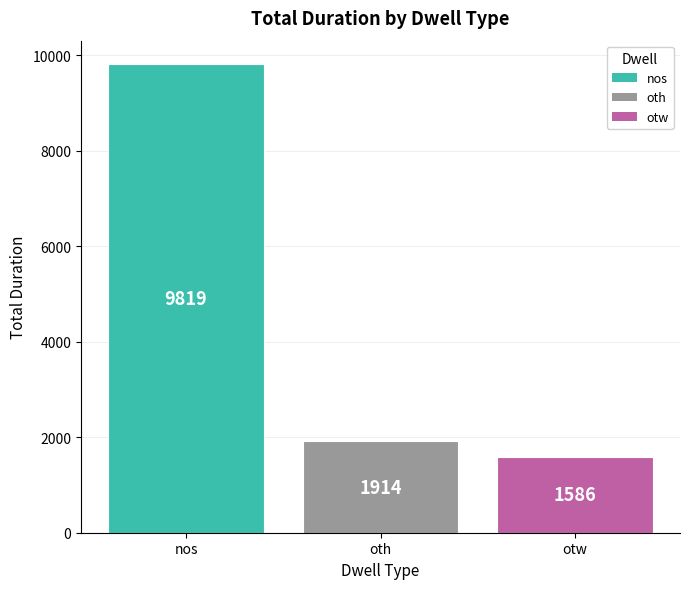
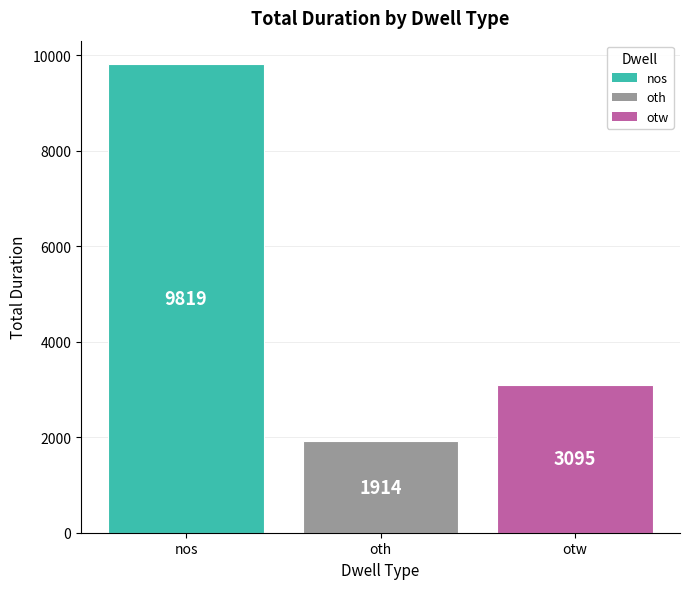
  {
    "nos": 9819,
    "oth": 1914,
-   "otw": 1586
+   "otw": 3095
  }
